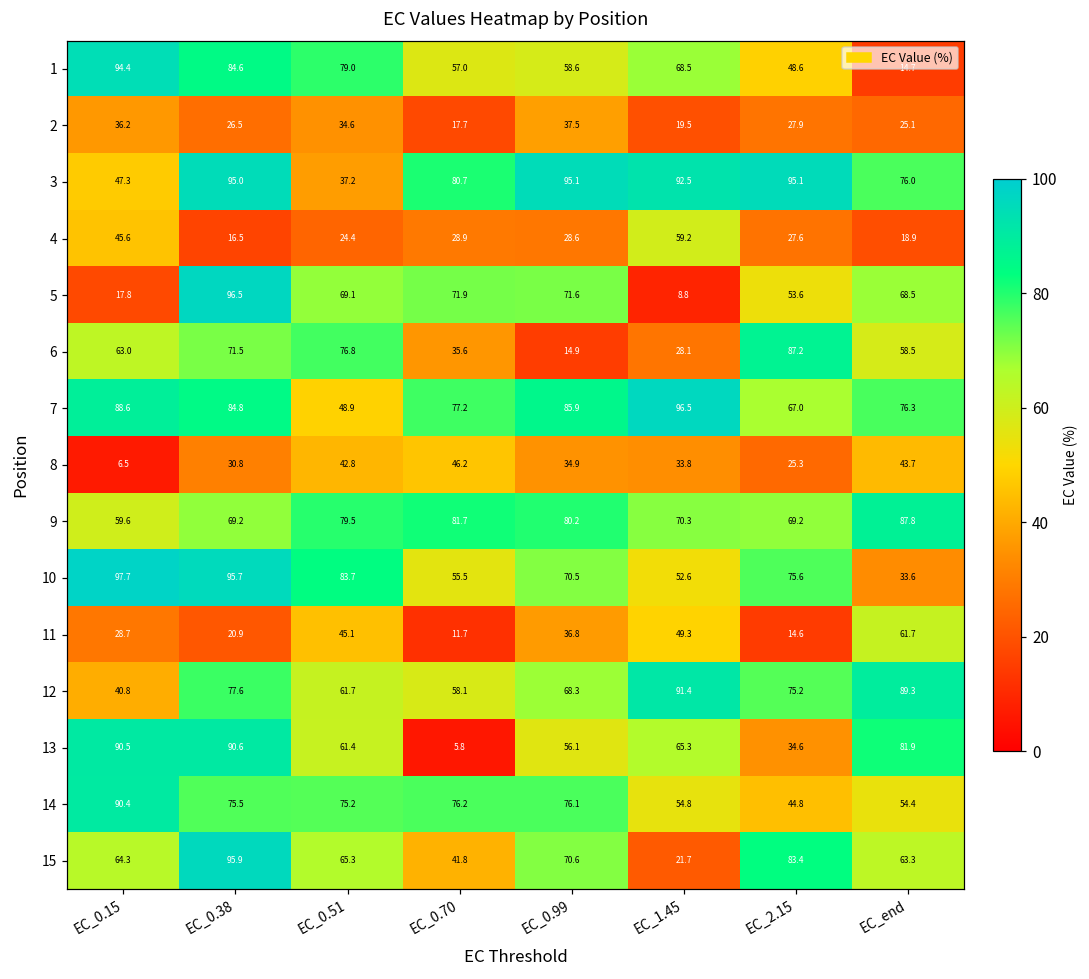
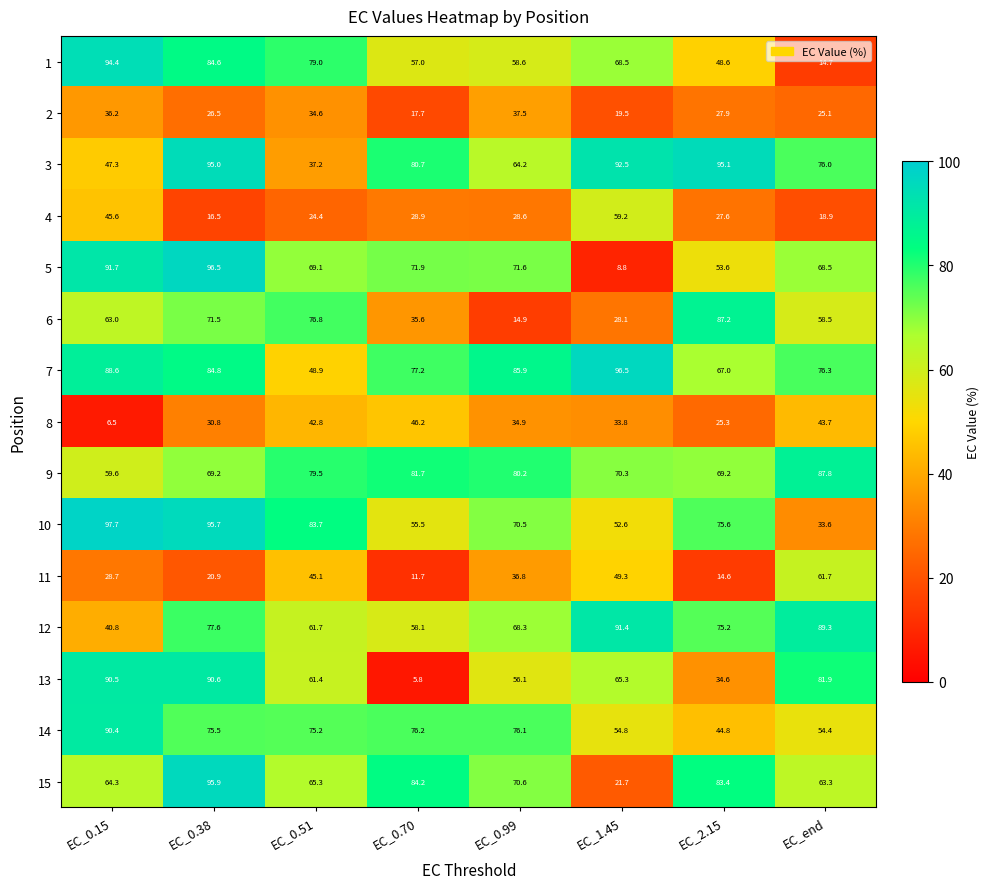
  {
    "1": {
      "EC_0.15": 94.4,
      "EC_0.38": 84.6,
      "EC_0.51": 79.0,
      "EC_0.70": 57.0,
      "EC_0.99": 58.6,
      "EC_1.45": 68.5,
      "EC_2.15": 48.6
    },
    "2": {
      "EC_0.15": 36.2,
      "EC_0.38": 26.5,
      "EC_0.51": 34.6,
      "EC_0.70": 17.7,
      "EC_0.99": 37.5,
      "EC_1.45": 19.5,
      "EC_2.15": 27.9,
      "EC_end": 25.1
    },
    "3": {
      "EC_0.15": 47.3,
      "EC_0.38": 95.0,
      "EC_0.51": 37.2,
      "EC_0.70": 80.7,
-     "EC_0.99": 95.1,
+     "EC_0.99": 64.2,
      "EC_1.45": 92.5,
      "EC_2.15": 95.1,
      "EC_end": 76.0
    },
    "4": {
      "EC_0.15": 45.6,
      "EC_0.38": 16.5,
      "EC_0.51": 24.4,
      "EC_0.70": 28.9,
      "EC_0.99": 28.6,
      "EC_1.45": 59.2,
      "EC_2.15": 27.6,
      "EC_end": 18.9
    },
    "5": {
-     "EC_0.15": 17.8,
+     "EC_0.15": 91.7,
      "EC_0.38": 96.5,
      "EC_0.51": 69.1,
      "EC_0.70": 71.9,
      "EC_0.99": 71.6,
      "EC_1.45": 8.8,
      "EC_2.15": 53.6,
      "EC_end": 68.5
    },
    "6": {
      "EC_0.15": 63.0,
      "EC_0.38": 71.5,
      "EC_0.51": 76.8,
      "EC_0.70": 35.6,
      "EC_0.99": 14.9,
      "EC_1.45": 28.1,
      "EC_2.15": 87.2,
      "EC_end": 58.5
    },
    "7": {
      "EC_0.15": 88.6,
      "EC_0.38": 84.8,
      "EC_0.51": 48.9,
      "EC_0.70": 77.2,
      "EC_0.99": 85.9,
      "EC_1.45": 96.5,
      "EC_2.15": 67.0,
      "EC_end": 76.3
    },
    "8": {
      "EC_0.15": 6.5,
      "EC_0.38": 30.8,
      "EC_0.51": 42.8,
      "EC_0.70": 46.2,
      "EC_0.99": 34.9,
      "EC_1.45": 33.8,
      "EC_2.15": 25.3,
      "EC_end": 43.7
    },
    "9": {
      "EC_0.15": 59.6,
      "EC_0.38": 69.2,
      "EC_0.51": 79.5,
      "EC_0.70": 81.7,
      "EC_0.99": 80.2,
      "EC_1.45": 70.3,
      "EC_2.15": 69.2,
      "EC_end": 87.8
    },
    "10": {
      "EC_0.15": 97.7,
      "EC_0.38": 95.7,
      "EC_0.51": 83.7,
      "EC_0.70": 55.5,
      "EC_0.99": 70.5,
      "EC_1.45": 52.6,
      "EC_2.15": 75.6,
      "EC_end": 33.6
    },
    "11": {
      "EC_0.15": 28.7,
      "EC_0.38": 20.9,
      "EC_0.51": 45.1,
      "EC_0.70": 11.7,
      "EC_0.99": 36.8,
      "EC_1.45": 49.3,
      "EC_2.15": 14.6,
      "EC_end": 61.7
    },
    "12": {
      "EC_0.15": 40.8,
      "EC_0.38": 77.6,
      "EC_0.51": 61.7,
      "EC_0.70": 58.1,
      "EC_0.99": 68.3,
      "EC_1.45": 91.4,
      "EC_2.15": 75.2,
      "EC_end": 89.3
    },
    "13": {
      "EC_0.15": 90.5,
      "EC_0.38": 90.6,
      "EC_0.51": 61.4,
      "EC_0.70": 5.8,
      "EC_0.99": 56.1,
      "EC_1.45": 65.3,
      "EC_2.15": 34.6,
      "EC_end": 81.9
    },
    "14": {
      "EC_0.15": 90.4,
      "EC_0.38": 75.5,
      "EC_0.51": 75.2,
      "EC_0.70": 76.2,
      "EC_0.99": 76.1,
      "EC_1.45": 54.8,
      "EC_2.15": 44.8,
      "EC_end": 54.4
    },
    "15": {
      "EC_0.15": 64.3,
      "EC_0.38": 95.9,
      "EC_0.51": 65.3,
-     "EC_0.70": 41.8,
+     "EC_0.70": 84.2,
      "EC_0.99": 70.6,
      "EC_1.45": 21.7,
      "EC_2.15": 83.4,
      "EC_end": 63.3
    }
  }
